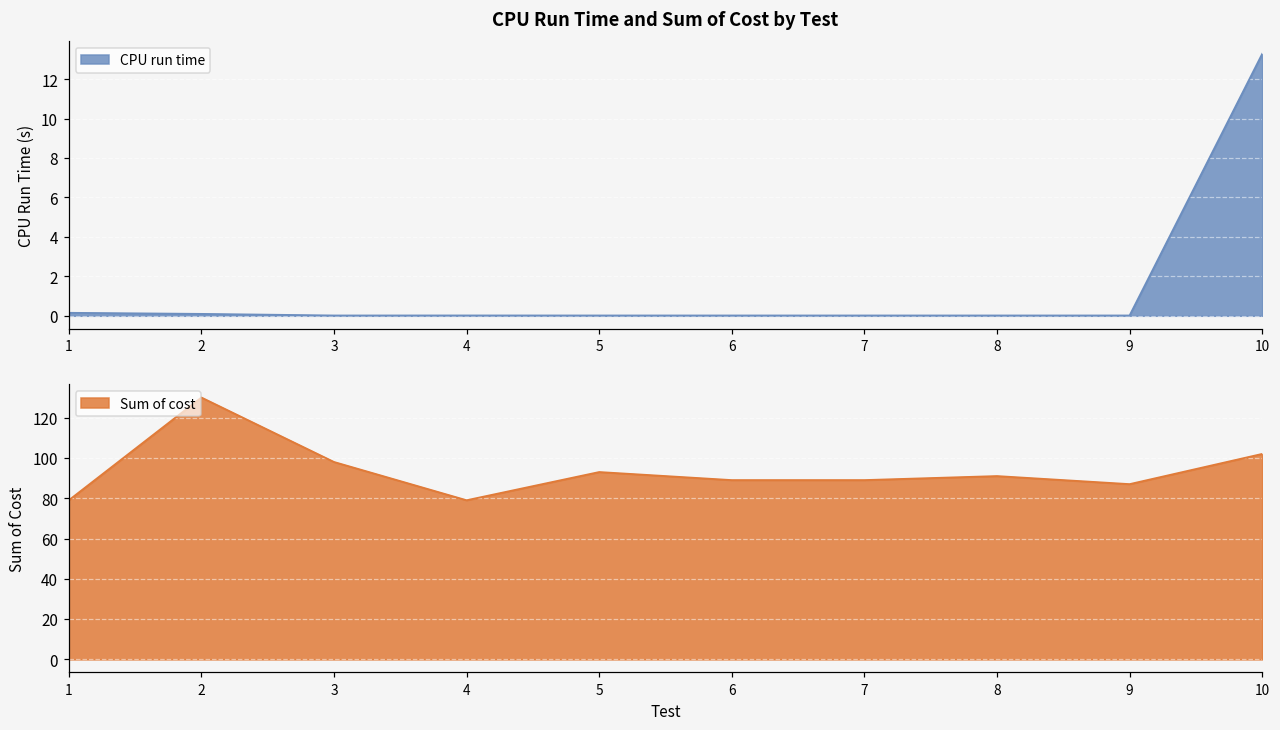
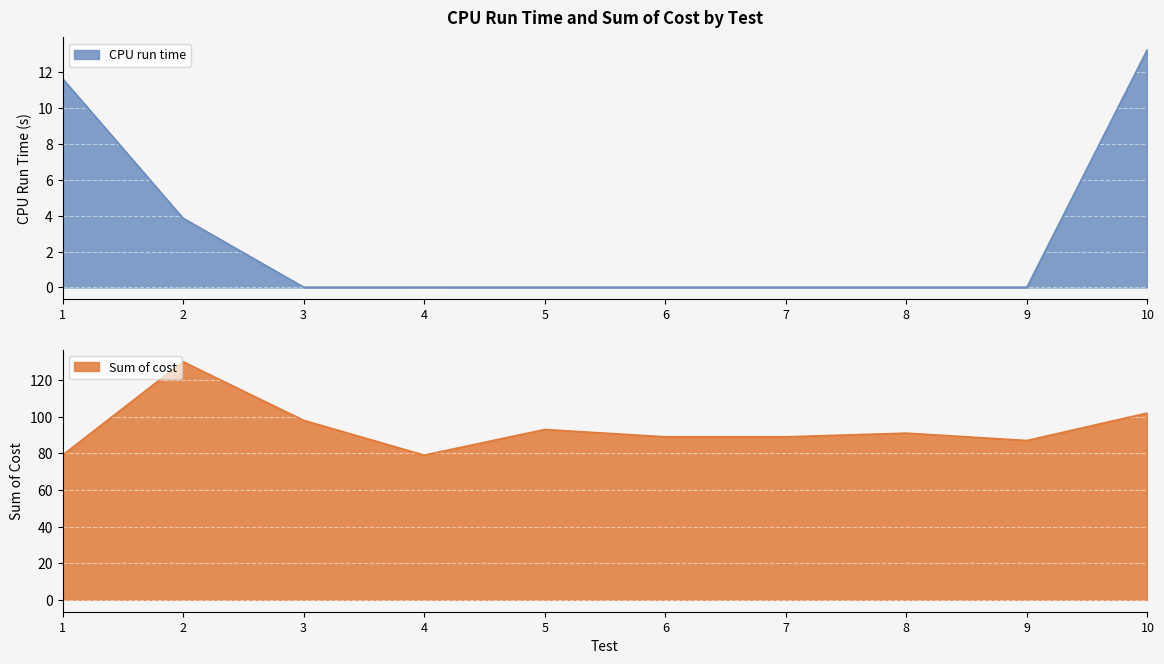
  {
    "CPU Run Time and Sum of Cost by Test": {
-     "1": 0.1,
-     "2": 0.1,
+     "1": 11.7,
+     "2": 3.9,
      "3": 0.0,
      "4": 0.0,
      "5": 0.0,
      "6": 0.0,
      "7": 0.0,
      "8": 0.0,
      "9": 0.0,
      "10": 13.3
    }
  }
